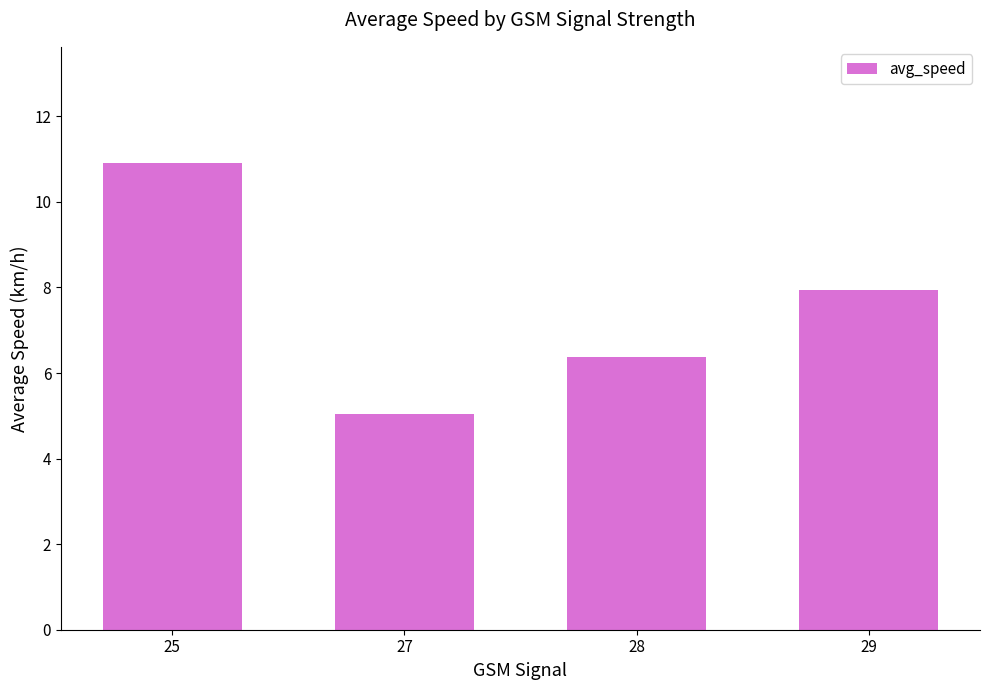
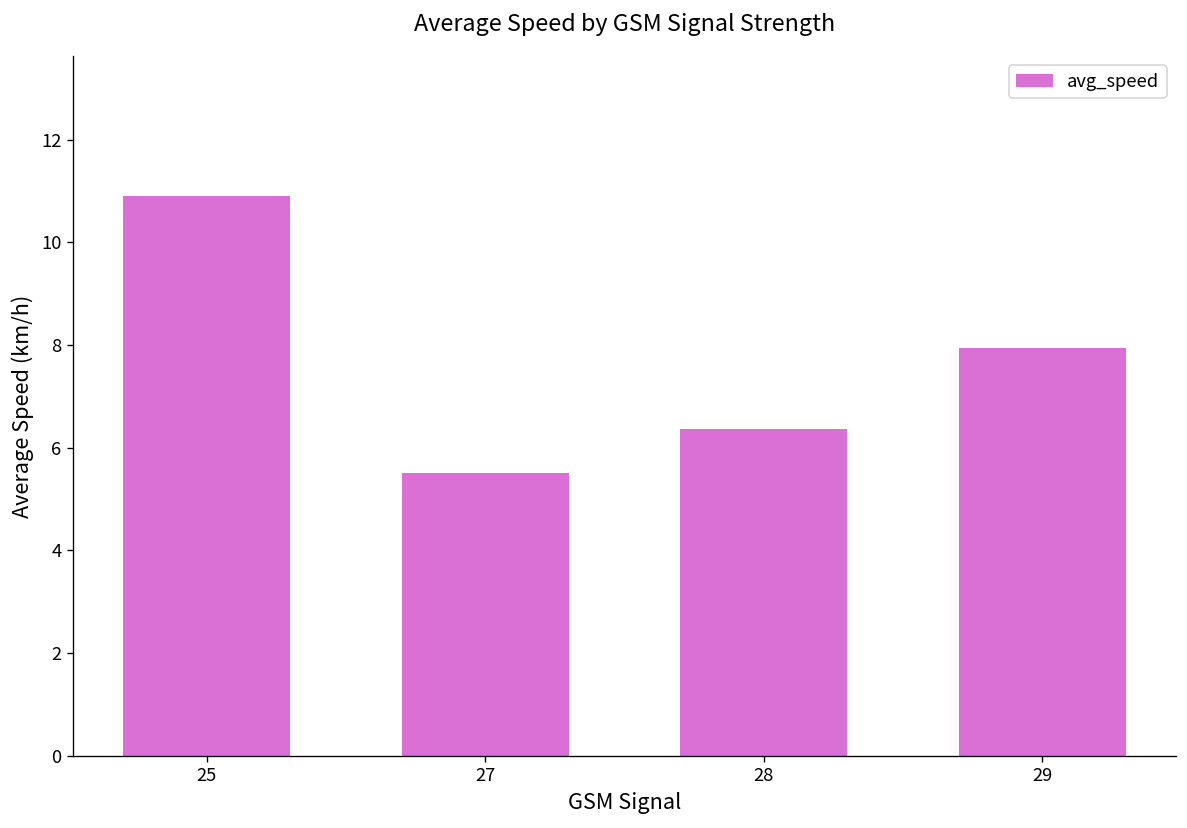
  {
    "25": 10.9,
-   "27": 5.1,
+   "27": 5.5,
    "28": 6.4,
    "29": 8.0
  }
